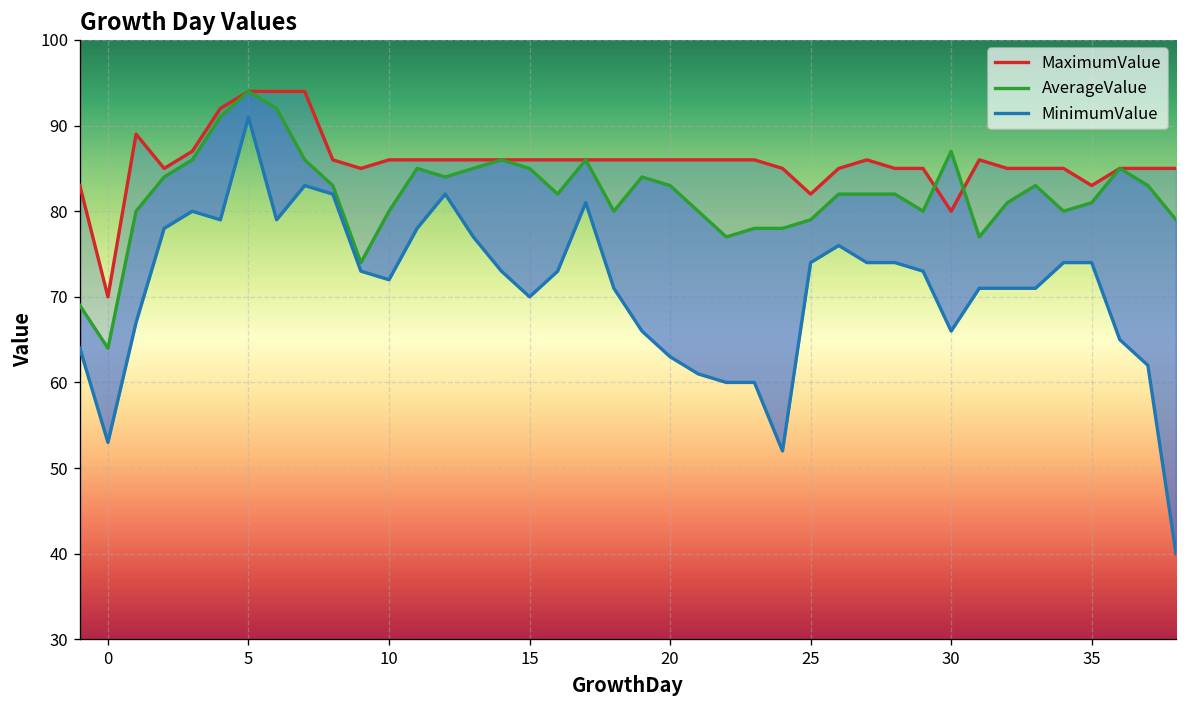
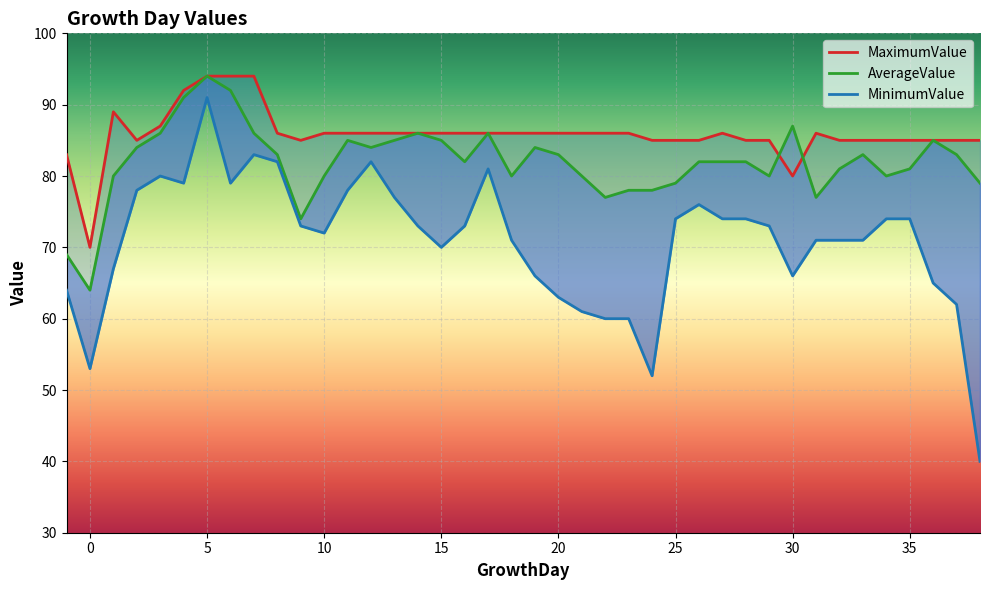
  {
    "MaximumValue": {
      "0": 70,
      "10": 86,
      "15": 86,
      "20": 86,
-     "25": 82,
+     "25": 85,
      "30": 80,
-     "35": 83
+     "35": 85
    },
    "AverageValue": {
      "0": 64,
      "10": 80,
      "15": 85,
      "20": 83,
      "25": 79,
      "30": 87,
      "35": 81
    },
    "MinimumValue": {
      "0": 53,
      "5": 91,
      "10": 72,
      "15": 70,
      "20": 63,
      "25": 74,
      "30": 66,
      "35": 74
    }
  }
